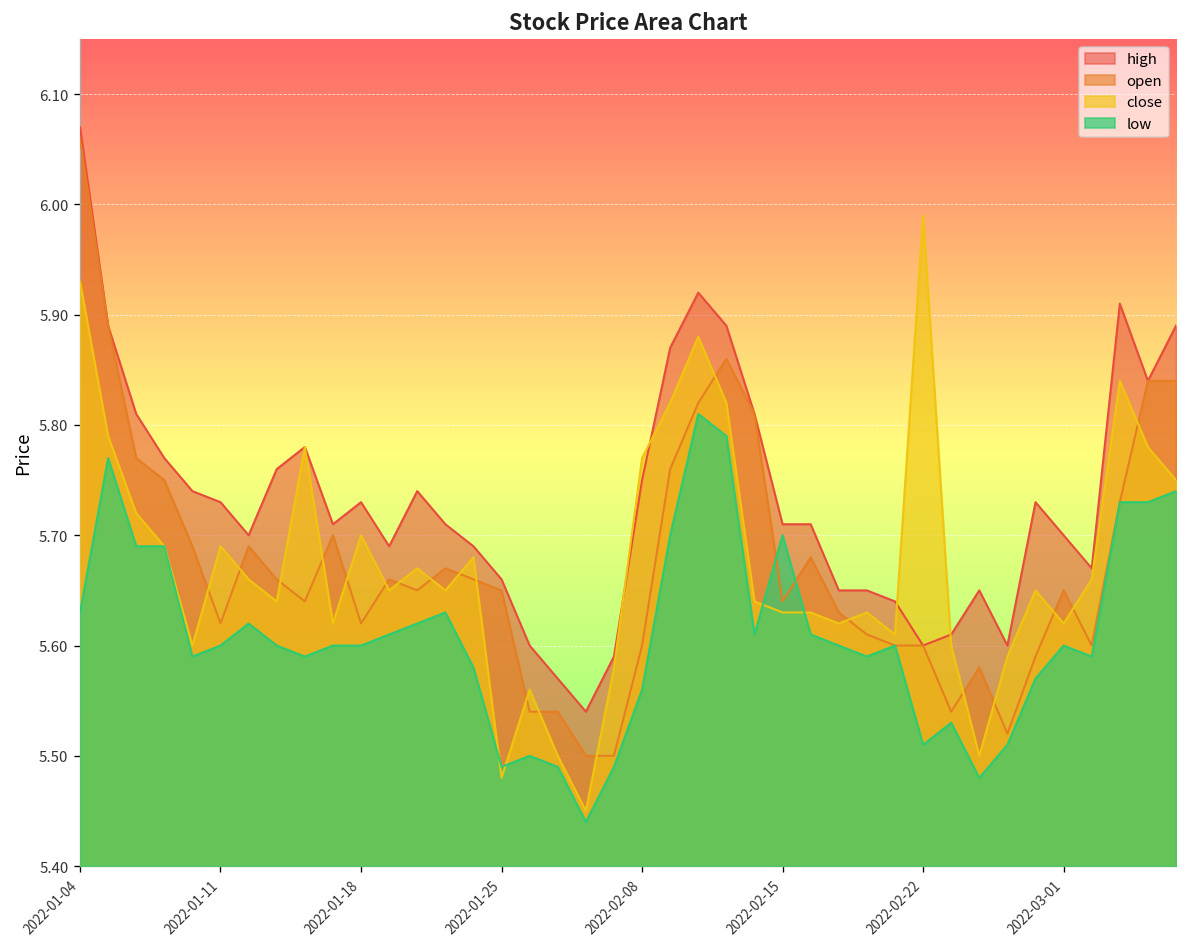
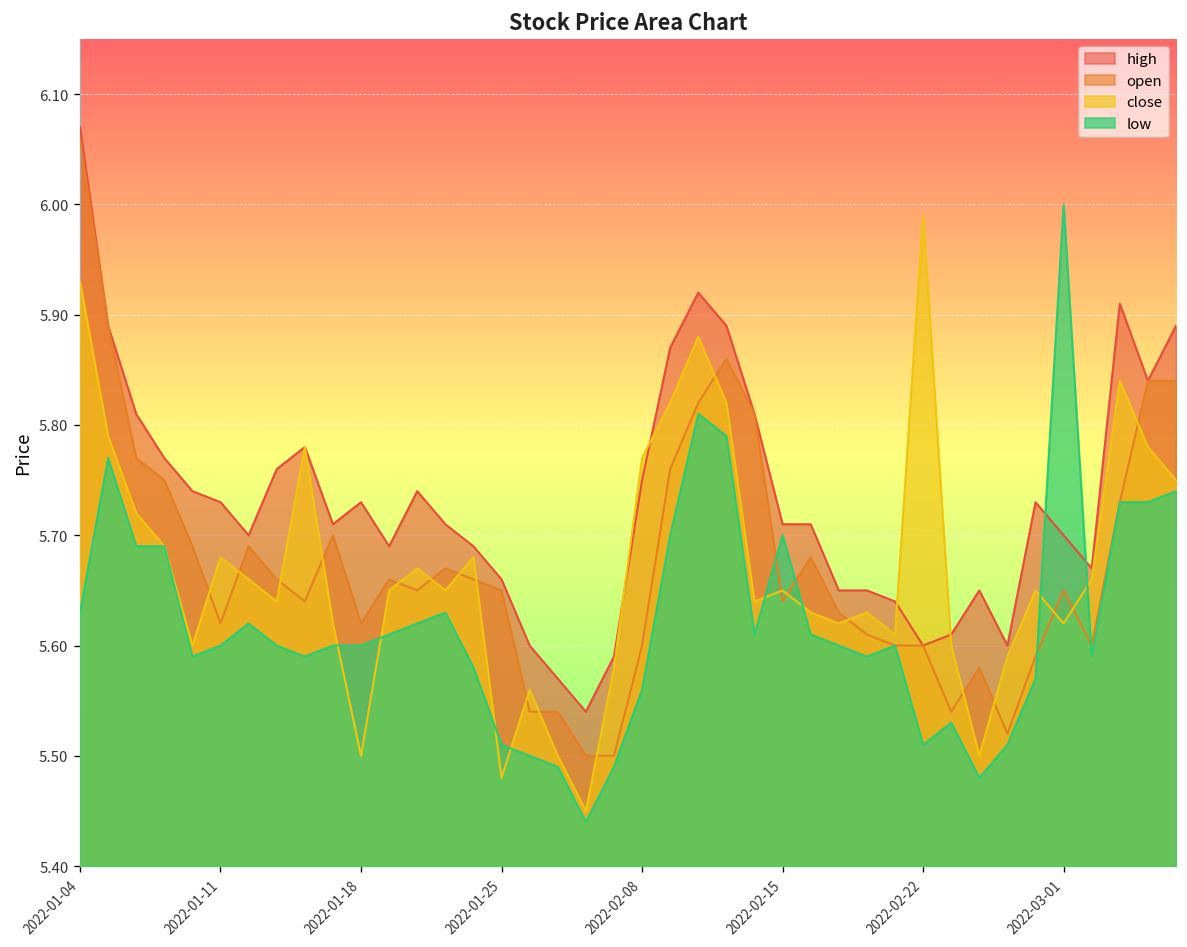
  {
    "close": {
      "2022-01-04": 5.93,
-     "2022-01-11": 5.69,
-     "2022-01-18": 5.7,
+     "2022-01-11": 5.68,
+     "2022-01-18": 5.5,
      "2022-01-25": 5.48,
      "2022-02-08": 5.77,
-     "2022-02-15": 5.63,
+     "2022-02-15": 5.65,
      "2022-02-22": 5.99,
      "2022-03-01": 5.62
    },
    "low": {
      "2022-01-04": 5.63,
      "2022-01-11": 5.60,
      "2022-01-18": 5.60,
-     "2022-01-25": 5.49,
+     "2022-01-25": 5.51,
      "2022-02-08": 5.56,
      "2022-02-15": 5.70,
      "2022-02-22": 5.51,
-     "2022-03-01": 5.6
+     "2022-03-01": 6.0
    }
  }
